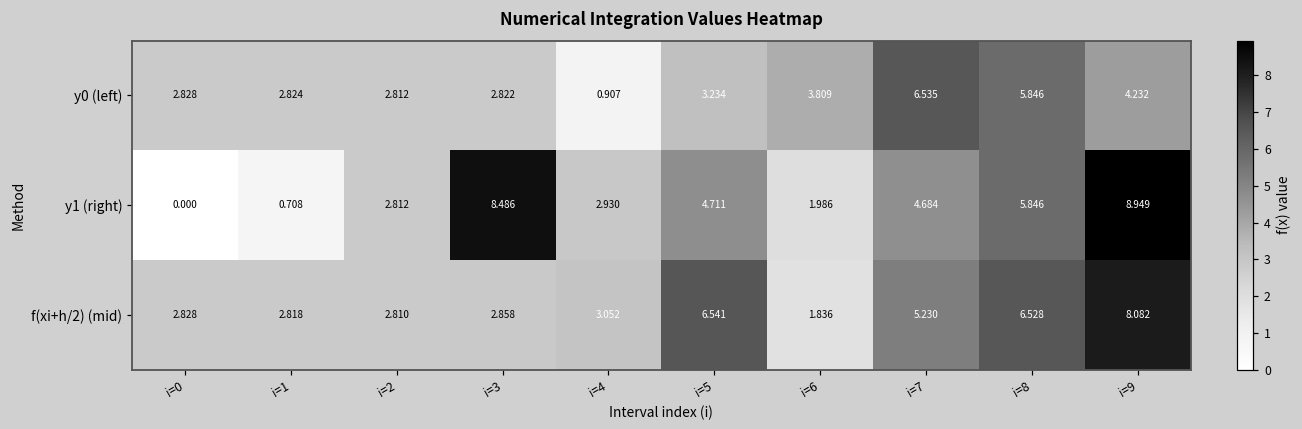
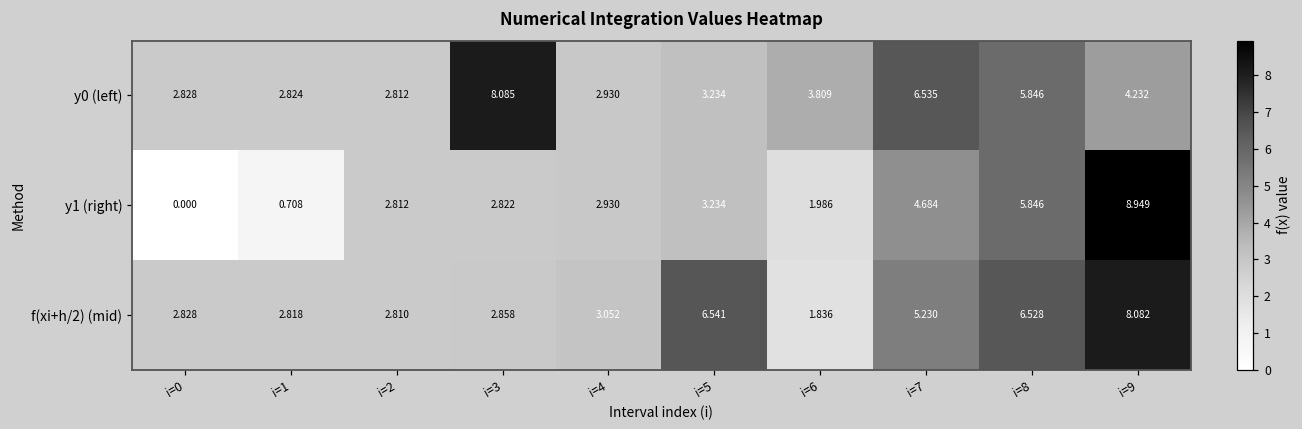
  {
    "y0 (left)": {
      "i=0": 2.828,
      "i=1": 2.824,
      "i=2": 2.812,
-     "i=3": 2.822,
-     "i=4": 0.907,
+     "i=3": 8.085,
+     "i=4": 2.930,
      "i=5": 3.234,
      "i=6": 3.809,
      "i=7": 6.535,
      "i=8": 5.846,
      "i=9": 4.232
    },
    "y1 (right)": {
      "i=0": 0.000,
      "i=1": 0.708,
      "i=2": 2.812,
-     "i=3": 8.486,
+     "i=3": 2.822,
      "i=4": 2.930,
-     "i=5": 4.711,
+     "i=5": 3.234,
      "i=6": 1.986,
      "i=7": 4.684,
      "i=8": 5.846,
      "i=9": 8.949
    },
    "f(xi+h/2) (mid)": {
      "i=0": 2.828,
      "i=1": 2.818,
      "i=2": 2.810,
      "i=3": 2.858,
      "i=4": 3.052,
      "i=5": 6.541,
      "i=6": 1.836,
      "i=7": 5.230,
      "i=8": 6.528,
      "i=9": 8.082
    }
  }
